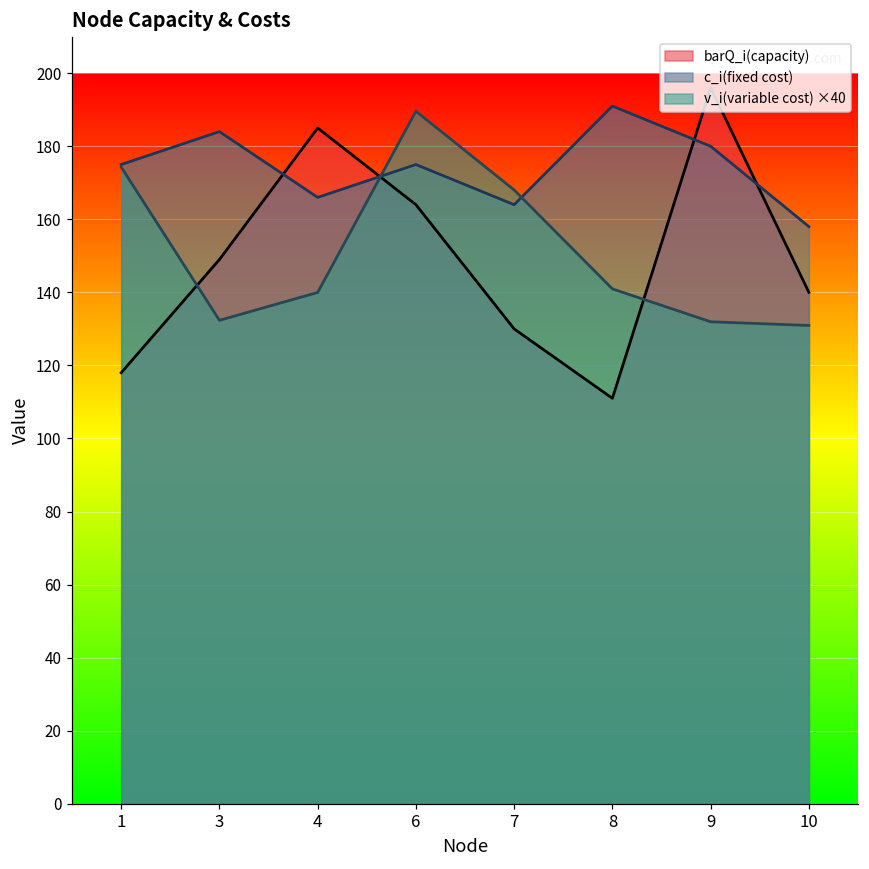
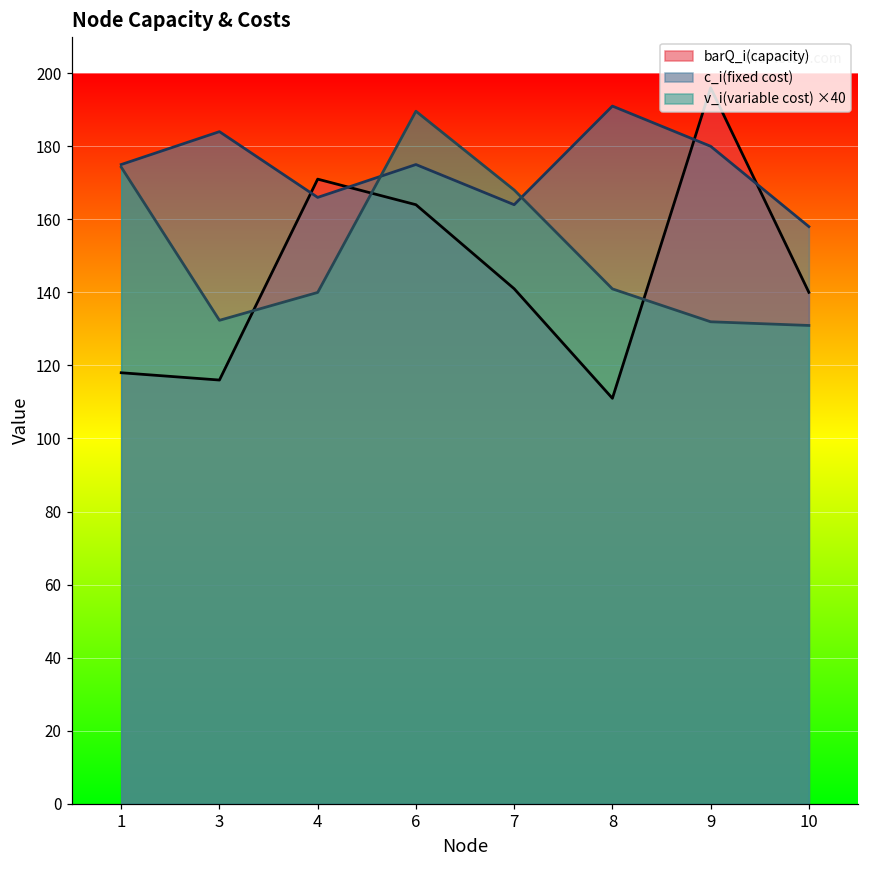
  {
    "barQ_i(capacity)": {
      "1": 118,
-     "3": 149,
-     "4": 185,
+     "3": 116,
+     "4": 171,
      "6": 164,
-     "7": 130,
+     "7": 141,
      "8": 111,
      "10": 140
    }
  }
